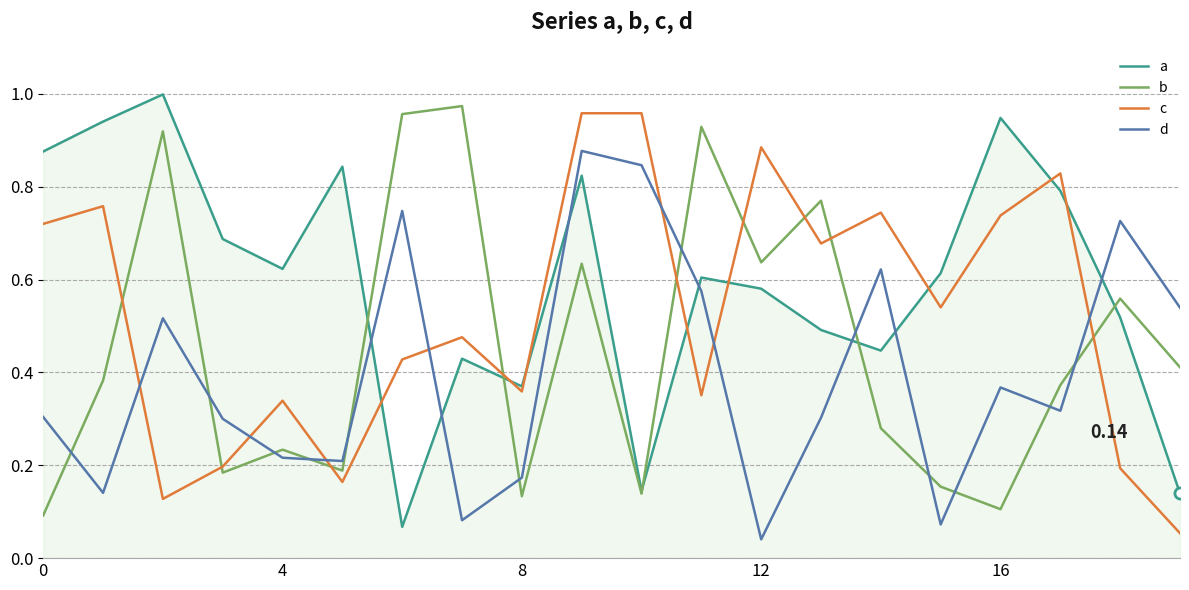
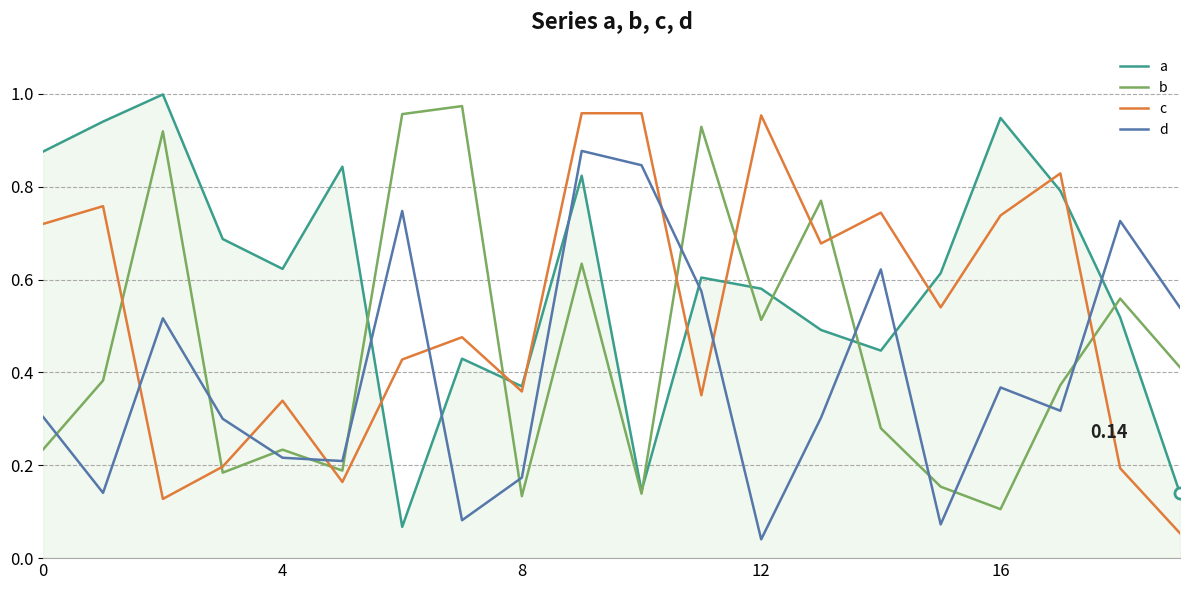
  {
    "b": {
-     "0": 0.09,
+     "0": 0.23,
      "4": 0.23,
      "8": 0.13,
-     "12": 0.64,
+     "12": 0.51,
      "16": 0.11
    },
    "c": {
      "0": 0.72,
      "4": 0.34,
      "8": 0.36,
-     "12": 0.88,
+     "12": 0.95,
      "16": 0.74
    }
  }
